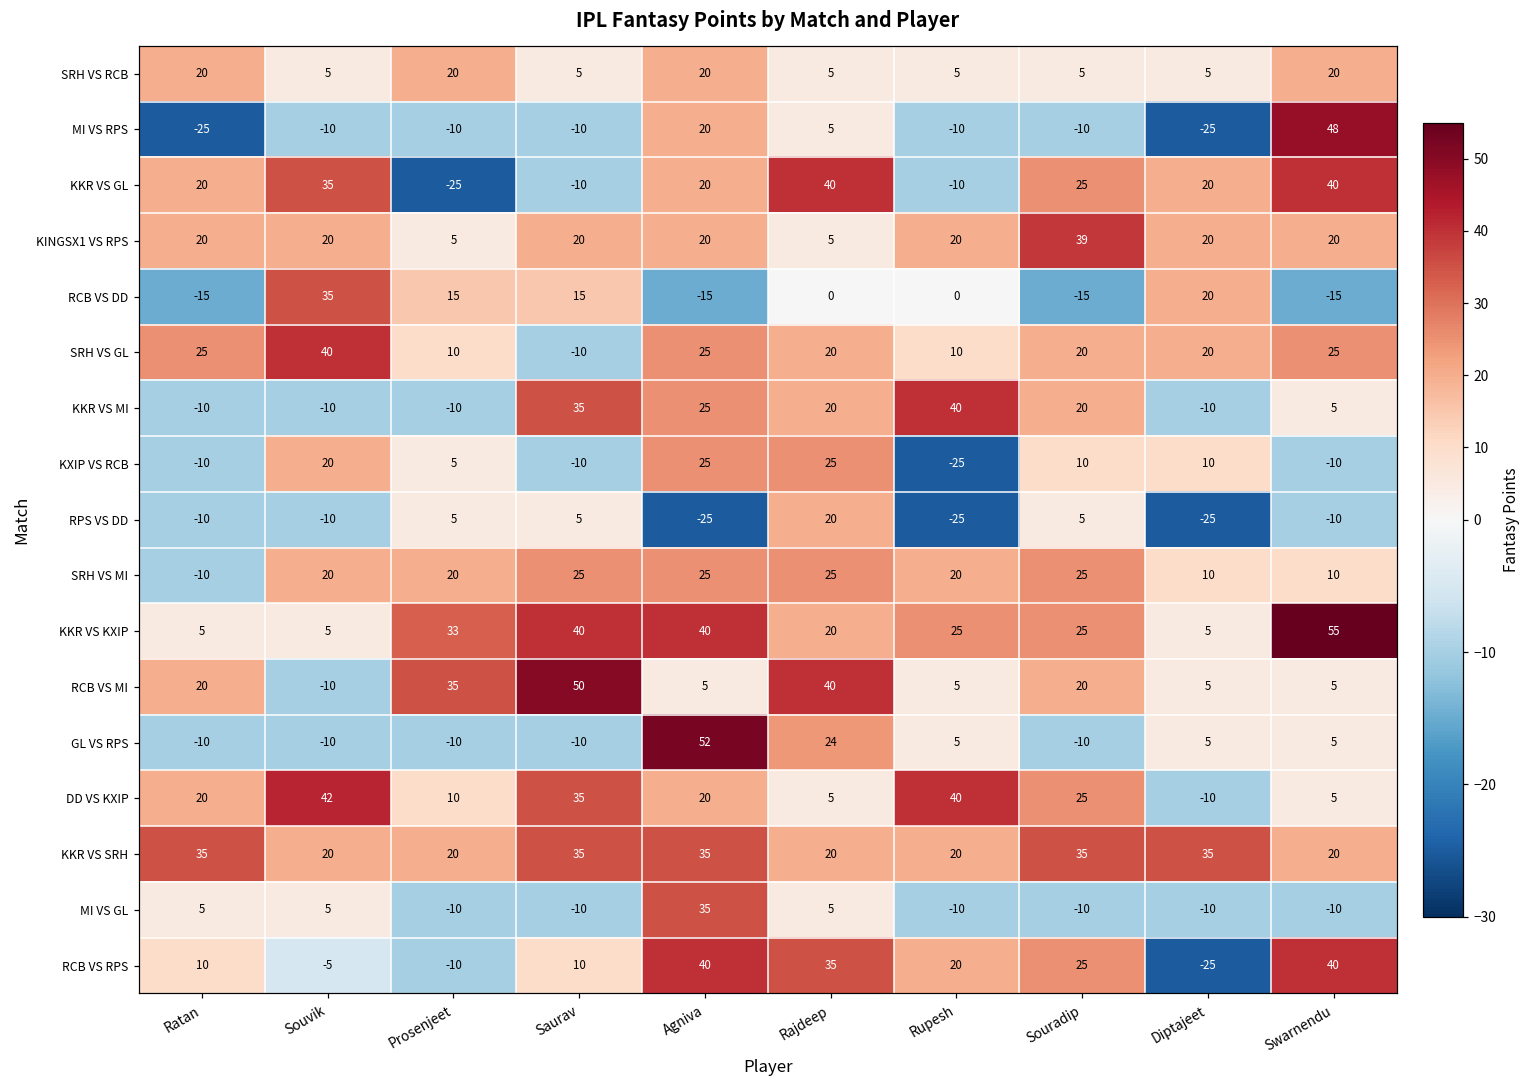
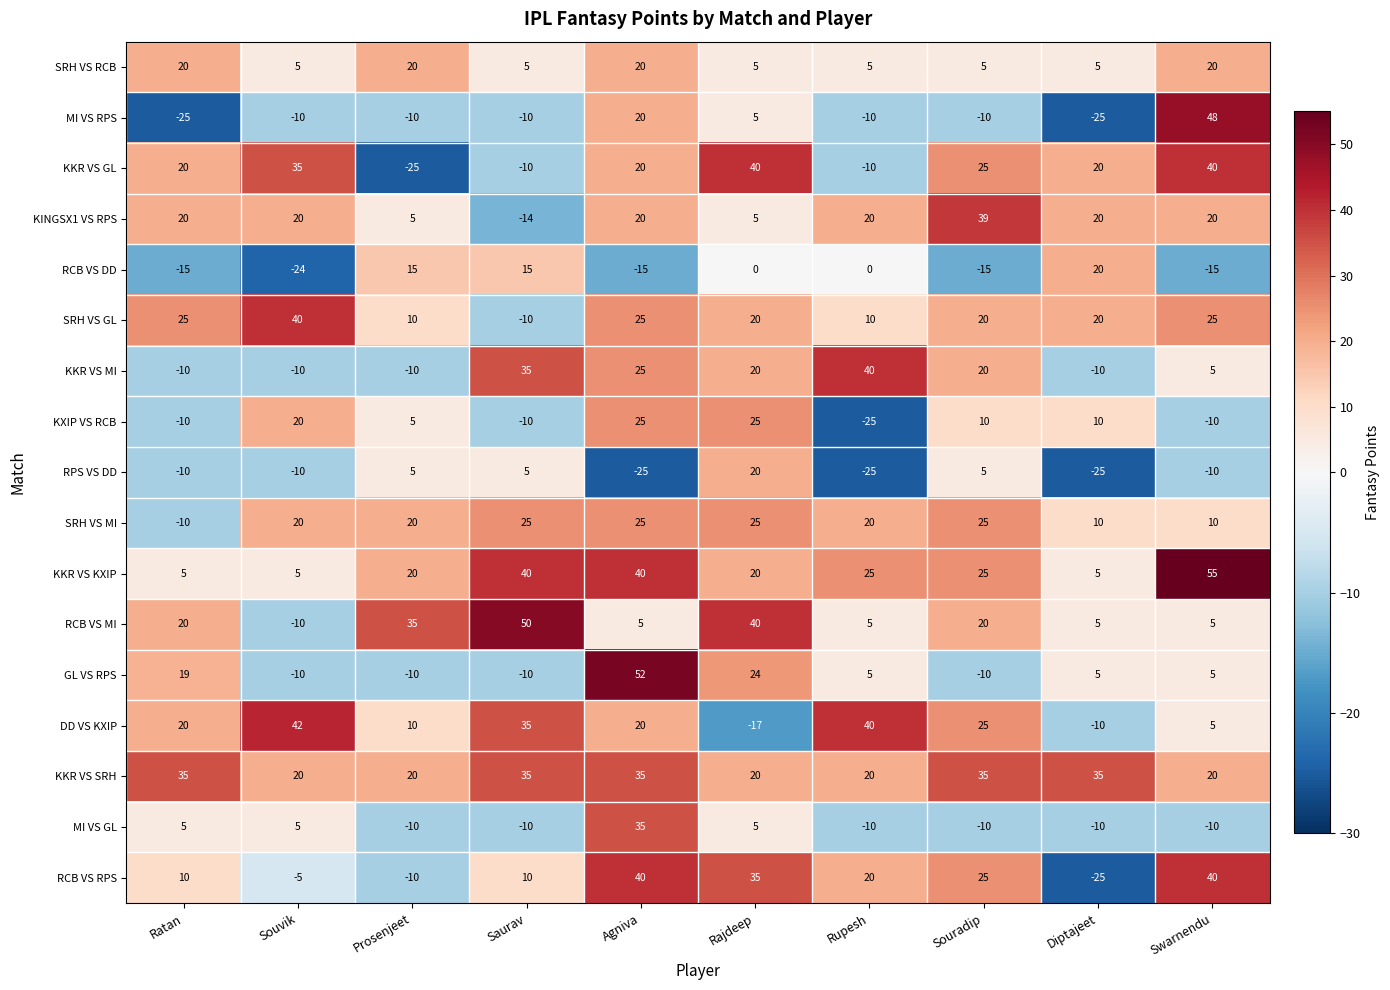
  {
    "SRH VS RCB": {
      "Ratan": 20,
      "Souvik": 5,
      "Prosenjeet": 20,
      "Saurav": 5,
      "Agniva": 20,
      "Rajdeep": 5,
      "Rupesh": 5,
      "Souradip": 5,
      "Diptajeet": 5,
      "Swarnendu": 20
    },
    "MI VS RPS": {
      "Ratan": -25,
      "Souvik": -10,
      "Prosenjeet": -10,
      "Saurav": -10,
      "Agniva": 20,
      "Rajdeep": 5,
      "Rupesh": -10,
      "Souradip": -10,
      "Diptajeet": -25,
      "Swarnendu": 48
    },
    "KKR VS GL": {
      "Ratan": 20,
      "Souvik": 35,
      "Prosenjeet": -25,
      "Saurav": -10,
      "Agniva": 20,
      "Rajdeep": 40,
      "Rupesh": -10,
      "Souradip": 25,
      "Diptajeet": 20,
      "Swarnendu": 40
    },
    "KINGSX1 VS RPS": {
      "Ratan": 20,
      "Souvik": 20,
      "Prosenjeet": 5,
-     "Saurav": 20,
+     "Saurav": -14,
      "Agniva": 20,
      "Rajdeep": 5,
      "Rupesh": 20,
      "Souradip": 39,
      "Diptajeet": 20,
      "Swarnendu": 20
    },
    "RCB VS DD": {
      "Ratan": -15,
-     "Souvik": 35,
+     "Souvik": -24,
      "Prosenjeet": 15,
      "Saurav": 15,
      "Agniva": -15,
      "Rajdeep": 0,
      "Rupesh": 0,
      "Souradip": -15,
      "Diptajeet": 20,
      "Swarnendu": -15
    },
    "SRH VS GL": {
      "Ratan": 25,
      "Souvik": 40,
      "Prosenjeet": 10,
      "Saurav": -10,
      "Agniva": 25,
      "Rajdeep": 20,
      "Rupesh": 10,
      "Souradip": 20,
      "Diptajeet": 20,
      "Swarnendu": 25
    },
    "KKR VS MI": {
      "Ratan": -10,
      "Souvik": -10,
      "Prosenjeet": -10,
      "Saurav": 35,
      "Agniva": 25,
      "Rajdeep": 20,
      "Rupesh": 40,
      "Souradip": 20,
      "Diptajeet": -10,
      "Swarnendu": 5
    },
    "KXIP VS RCB": {
      "Ratan": -10,
      "Souvik": 20,
      "Prosenjeet": 5,
      "Saurav": -10,
      "Agniva": 25,
      "Rajdeep": 25,
      "Rupesh": -25,
      "Souradip": 10,
      "Diptajeet": 10,
      "Swarnendu": -10
    },
    "RPS VS DD": {
      "Ratan": -10,
      "Souvik": -10,
      "Prosenjeet": 5,
      "Saurav": 5,
      "Agniva": -25,
      "Rajdeep": 20,
      "Rupesh": -25,
      "Souradip": 5,
      "Diptajeet": -25,
      "Swarnendu": -10
    },
    "SRH VS MI": {
      "Ratan": -10,
      "Souvik": 20,
      "Prosenjeet": 20,
      "Saurav": 25,
      "Agniva": 25,
      "Rajdeep": 25,
      "Rupesh": 20,
      "Souradip": 25,
      "Diptajeet": 10,
      "Swarnendu": 10
    },
    "KKR VS KXIP": {
      "Ratan": 5,
      "Souvik": 5,
-     "Prosenjeet": 33,
+     "Prosenjeet": 20,
      "Saurav": 40,
      "Agniva": 40,
      "Rajdeep": 20,
      "Rupesh": 25,
      "Souradip": 25,
      "Diptajeet": 5,
      "Swarnendu": 55
    },
    "RCB VS MI": {
      "Ratan": 20,
      "Souvik": -10,
      "Prosenjeet": 35,
      "Saurav": 50,
      "Agniva": 5,
      "Rajdeep": 40,
      "Rupesh": 5,
      "Souradip": 20,
      "Diptajeet": 5,
      "Swarnendu": 5
    },
    "GL VS RPS": {
-     "Ratan": -10,
+     "Ratan": 19,
      "Souvik": -10,
      "Prosenjeet": -10,
      "Saurav": -10,
      "Agniva": 52,
      "Rajdeep": 24,
      "Rupesh": 5,
      "Souradip": -10,
      "Diptajeet": 5,
      "Swarnendu": 5
    },
    "DD VS KXIP": {
      "Ratan": 20,
      "Souvik": 42,
      "Prosenjeet": 10,
      "Saurav": 35,
      "Agniva": 20,
-     "Rajdeep": 5,
+     "Rajdeep": -17,
      "Rupesh": 40,
      "Souradip": 25,
      "Diptajeet": -10,
      "Swarnendu": 5
    },
    "KKR VS SRH": {
      "Ratan": 35,
      "Souvik": 20,
      "Prosenjeet": 20,
      "Saurav": 35,
      "Agniva": 35,
      "Rajdeep": 20,
      "Rupesh": 20,
      "Souradip": 35,
      "Diptajeet": 35,
      "Swarnendu": 20
    },
    "MI VS GL": {
      "Ratan": 5,
      "Souvik": 5,
      "Prosenjeet": -10,
      "Saurav": -10,
      "Agniva": 35,
      "Rajdeep": 5,
      "Rupesh": -10,
      "Souradip": -10,
      "Diptajeet": -10,
      "Swarnendu": -10
    },
    "RCB VS RPS": {
      "Ratan": 10,
      "Souvik": -5,
      "Prosenjeet": -10,
      "Saurav": 10,
      "Agniva": 40,
      "Rajdeep": 35,
      "Rupesh": 20,
      "Souradip": 25,
      "Diptajeet": -25,
      "Swarnendu": 40
    }
  }
